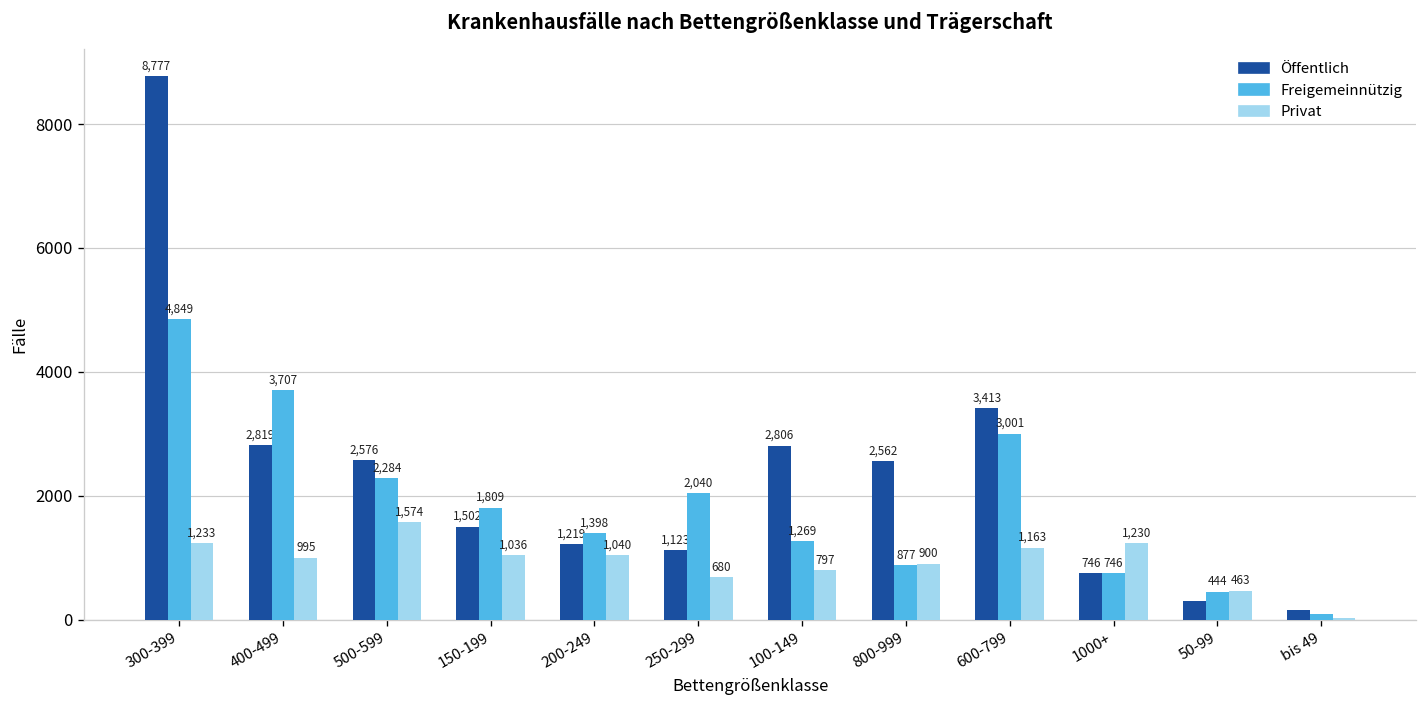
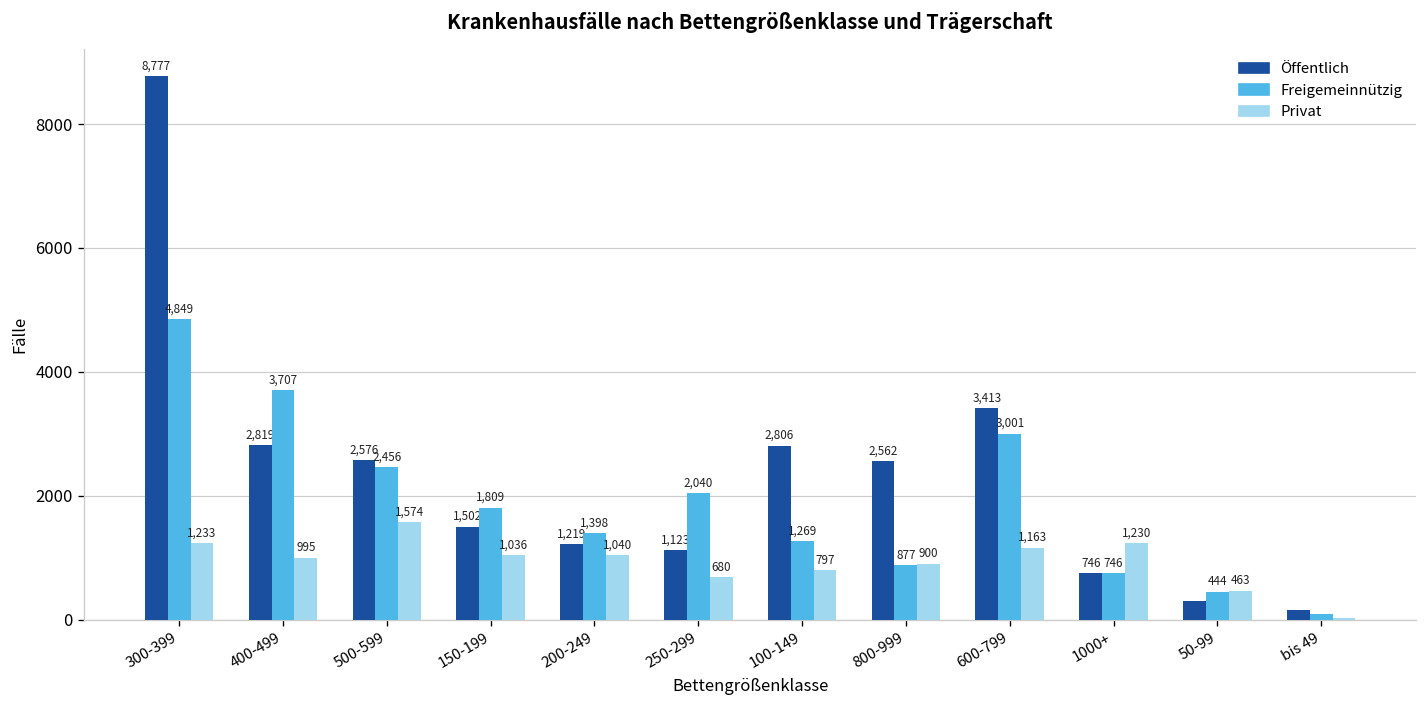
  {
    "Öffentlich": {
      "300-399": "8,777",
      "400-499": "2,819",
      "500-599": "2,576",
      "150-199": "1,502",
      "200-249": "1,219",
      "250-299": "1,123",
      "100-149": "2,806",
      "800-999": "2,562",
      "600-799": "3,413",
      "1000+": "746"
    },
    "Freigemeinnützig": {
      "300-399": "4,849",
      "400-499": "3,707",
-     "500-599": "2,284",
+     "500-599": "2,456",
      "150-199": "1,809",
      "200-249": "1,398",
      "250-299": "2,040",
      "100-149": "1,269",
      "800-999": "877",
      "600-799": "3,001",
      "1000+": "746",
      "50-99": "444"
    },
    "Privat": {
      "300-399": "1,233",
      "400-499": "995",
      "500-599": "1,574",
      "150-199": "1,036",
      "200-249": "1,040",
      "250-299": "680",
      "100-149": "797",
      "800-999": "900",
      "600-799": "1,163",
      "1000+": "1,230",
      "50-99": "463"
    }
  }
